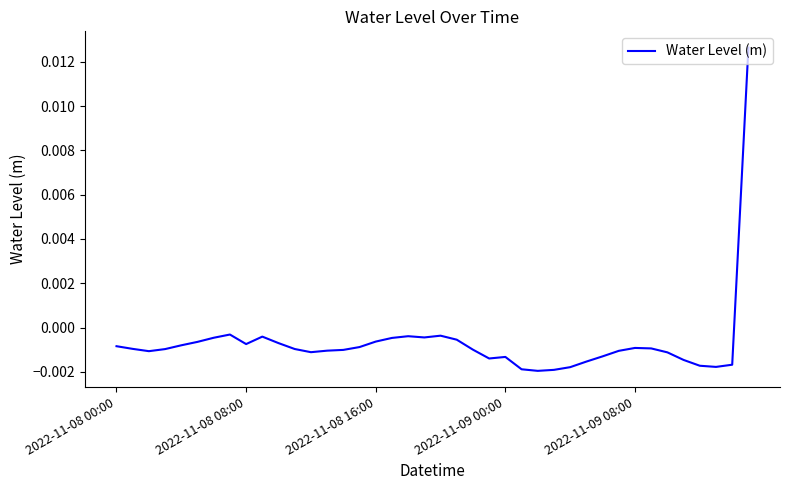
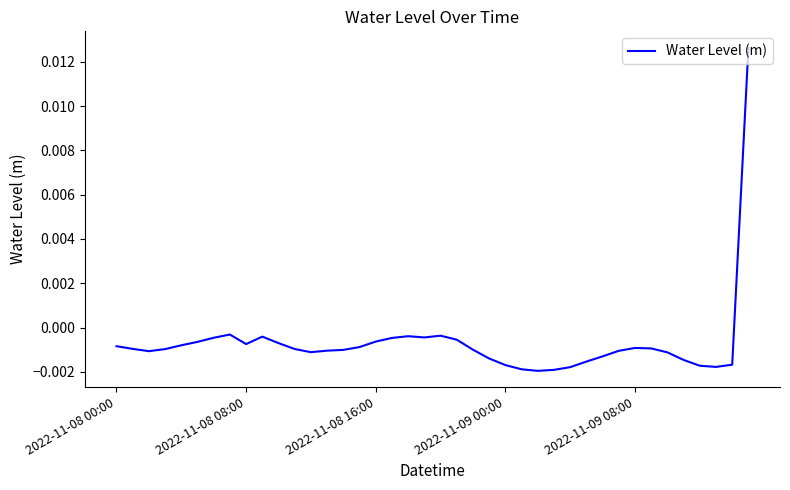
  {
    "2022-11-08 00:00": -0.0008,
    "2022-11-08 08:00": -0.0007,
    "2022-11-08 16:00": -0.0006,
-   "2022-11-09 00:00": -0.0013,
+   "2022-11-09 00:00": -0.0017,
    "2022-11-09 08:00": -0.0009
  }
